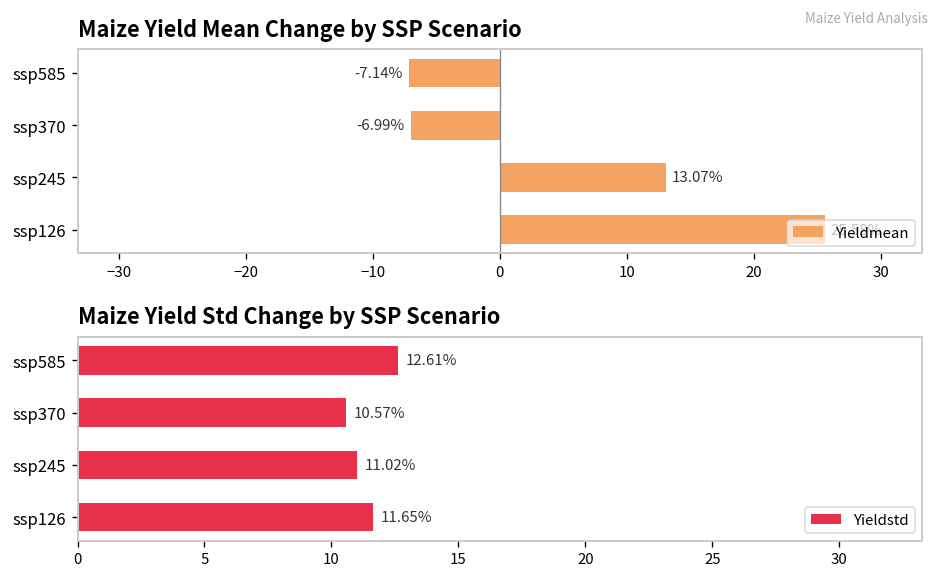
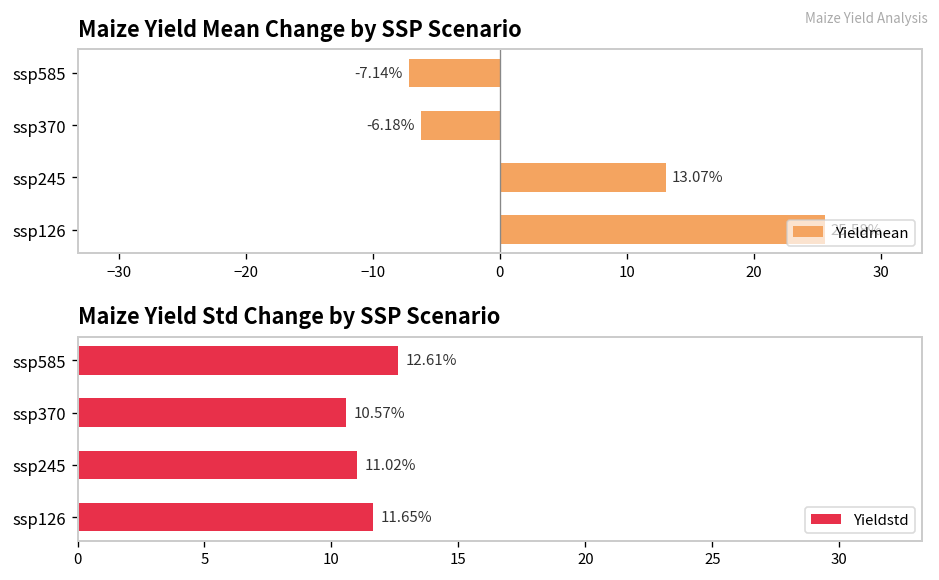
  {
    "Maize Yield Mean Change by SSP Scenario": {
      "ssp585": "-7.14%",
-     "ssp370": "-6.99%",
+     "ssp370": "-6.18%",
      "ssp245": "13.07%"
    },
    "Maize Yield Std Change by SSP Scenario": {
      "ssp585": "12.61%",
      "ssp370": "10.57%",
      "ssp245": "11.02%",
      "ssp126": "11.65%"
    }
  }
